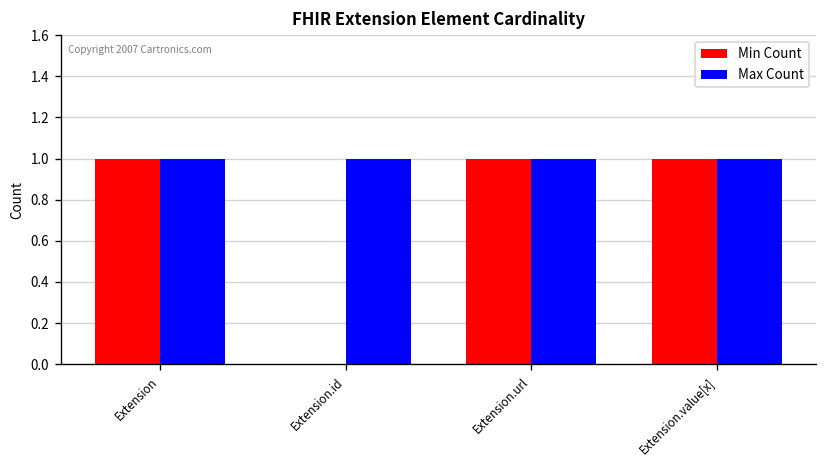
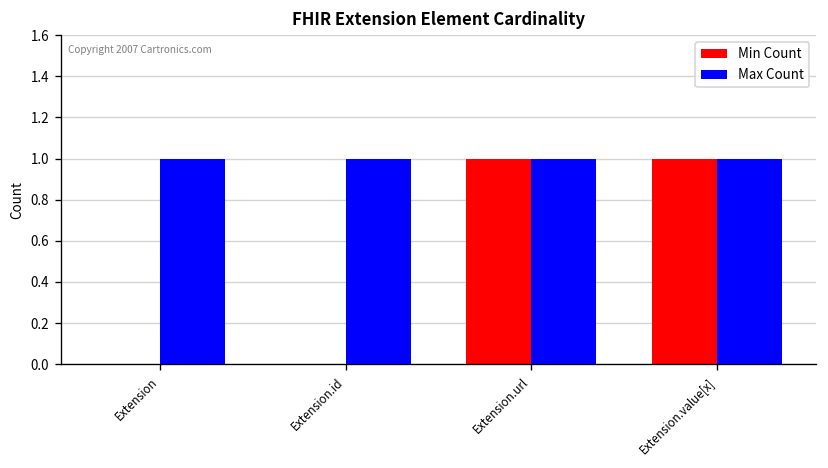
  {
    "Min Count": {
-     "Extension": 1,
+     "Extension": 0,
      "Extension.id": 0,
      "Extension.url": 1,
      "Extension.value[x]": 1
    },
    "Max Count": {
      "Extension": 1,
      "Extension.id": 1,
      "Extension.url": 1,
      "Extension.value[x]": 1
    }
  }
